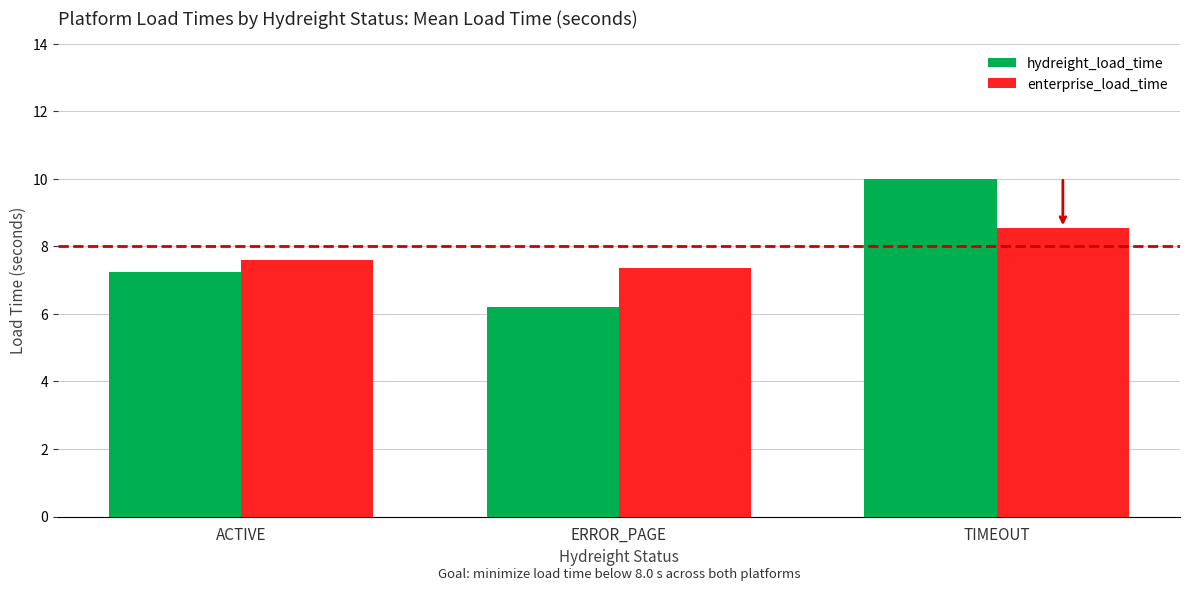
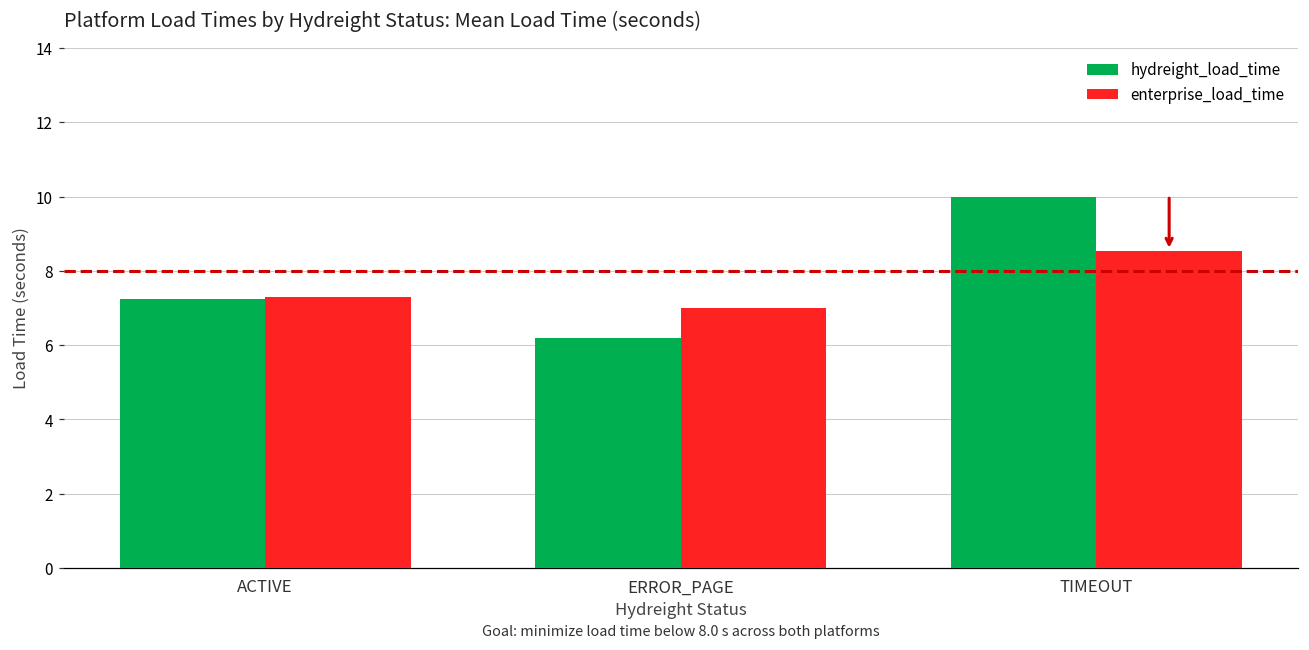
  {
    "hydreight_load_time": {
      "ACTIVE": 7.2,
      "ERROR_PAGE": 6.2,
      "TIMEOUT": 10.0
    },
    "enterprise_load_time": {
-     "ACTIVE": 7.6,
-     "ERROR_PAGE": 7.4,
+     "ACTIVE": 7.3,
+     "ERROR_PAGE": 7.0,
      "TIMEOUT": 8.5
    }
  }
